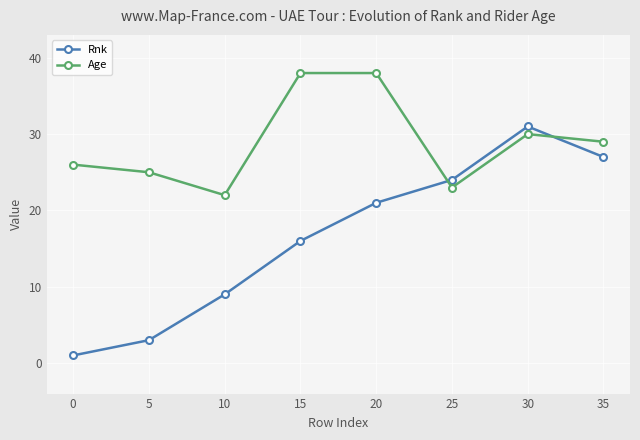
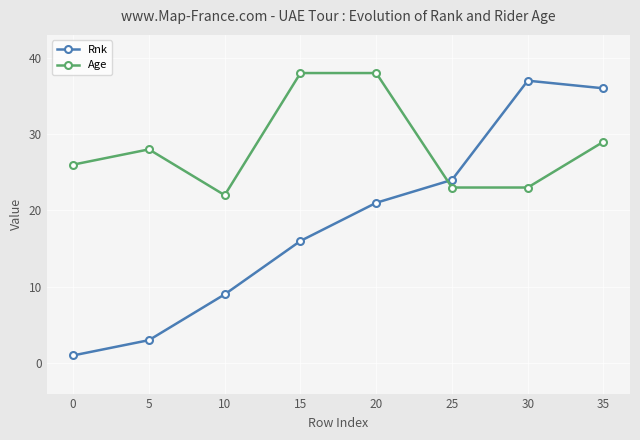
  {
    "Rnk": {
      "0": 1,
      "5": 3,
      "10": 9,
      "15": 16,
      "20": 21,
      "25": 24,
-     "30": 31,
-     "35": 27
+     "30": 37,
+     "35": 36
    },
    "Age": {
      "0": 26,
-     "5": 25,
+     "5": 28,
      "10": 22,
      "15": 38,
      "20": 38,
      "25": 23,
-     "30": 30,
+     "30": 23,
      "35": 29
    }
  }
